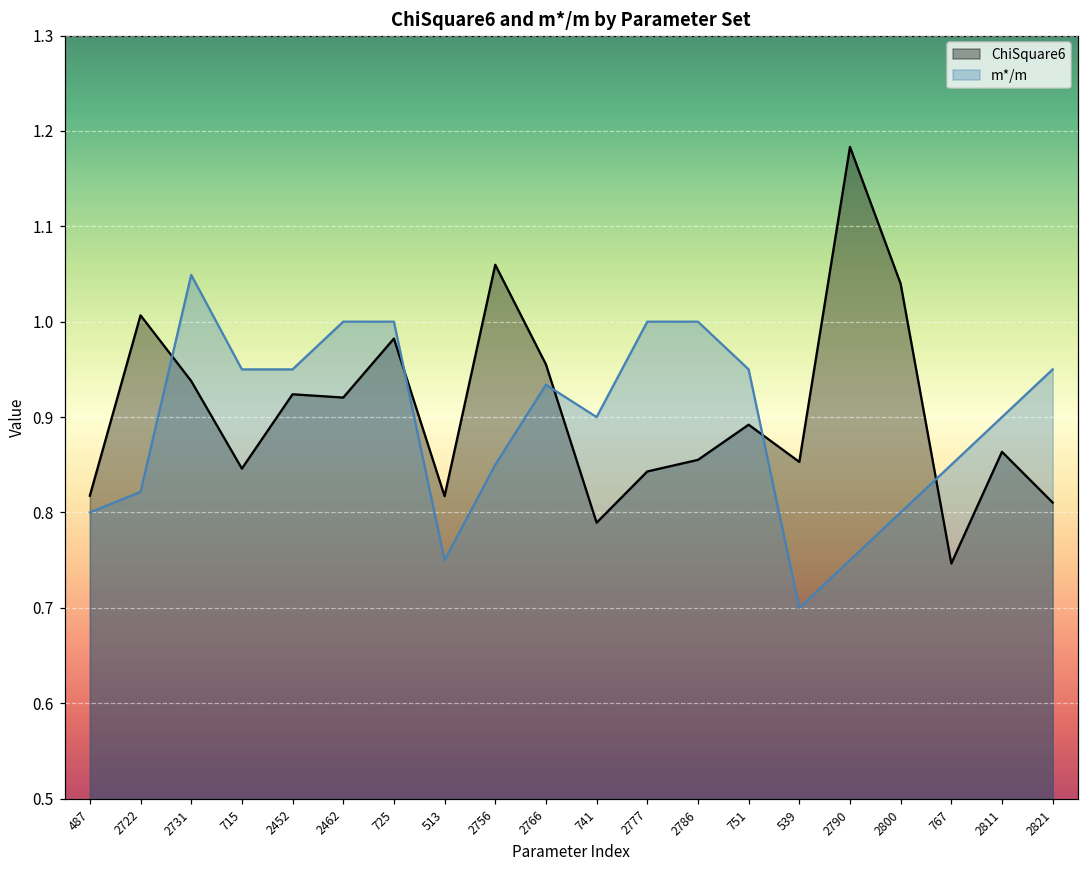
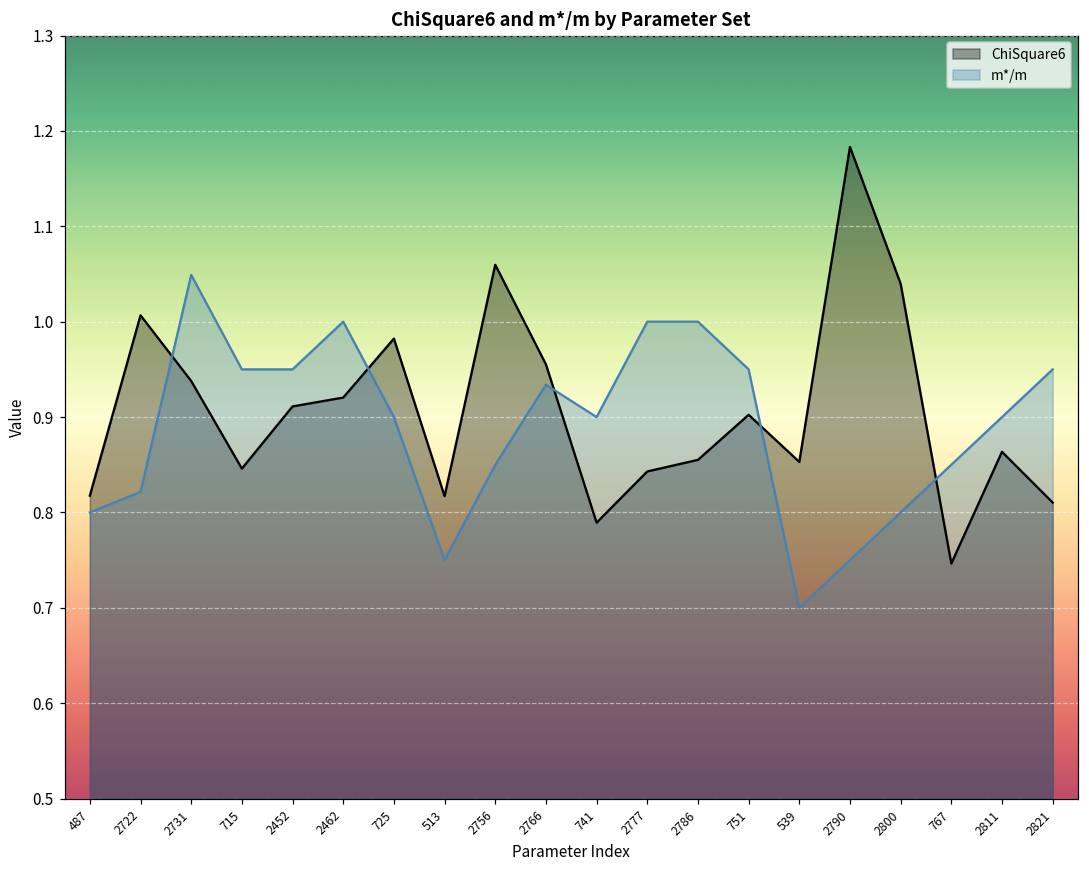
  {
    "ChiSquare6": {
      "487": 0.82,
      "2722": 1.01,
      "2731": 0.94,
      "715": 0.85,
-     "2452": 0.92,
+     "2452": 0.91,
      "2462": 0.92,
      "725": 0.98,
      "513": 0.82,
      "2756": 1.06,
      "2766": 0.96,
      "741": 0.79,
      "2777": 0.84,
      "2786": 0.86,
-     "751": 0.89,
+     "751": 0.90,
      "539": 0.85,
      "2790": 1.18,
      "2800": 1.04,
      "767": 0.75,
      "2811": 0.86,
      "2821": 0.81
    },
    "m*/m": {
      "487": 0.8,
      "2722": 0.82,
      "2731": 1.05,
      "715": 0.95,
      "2452": 0.95,
      "2462": 1.0,
-     "725": 1.0,
+     "725": 0.9,
      "513": 0.75,
      "2756": 0.85,
      "2766": 0.93,
      "741": 0.9,
      "2777": 1.0,
      "2786": 1.0,
      "751": 0.95,
      "539": 0.7,
      "2790": 0.75,
      "2800": 0.8,
      "767": 0.85,
      "2811": 0.9,
      "2821": 0.95
    }
  }
